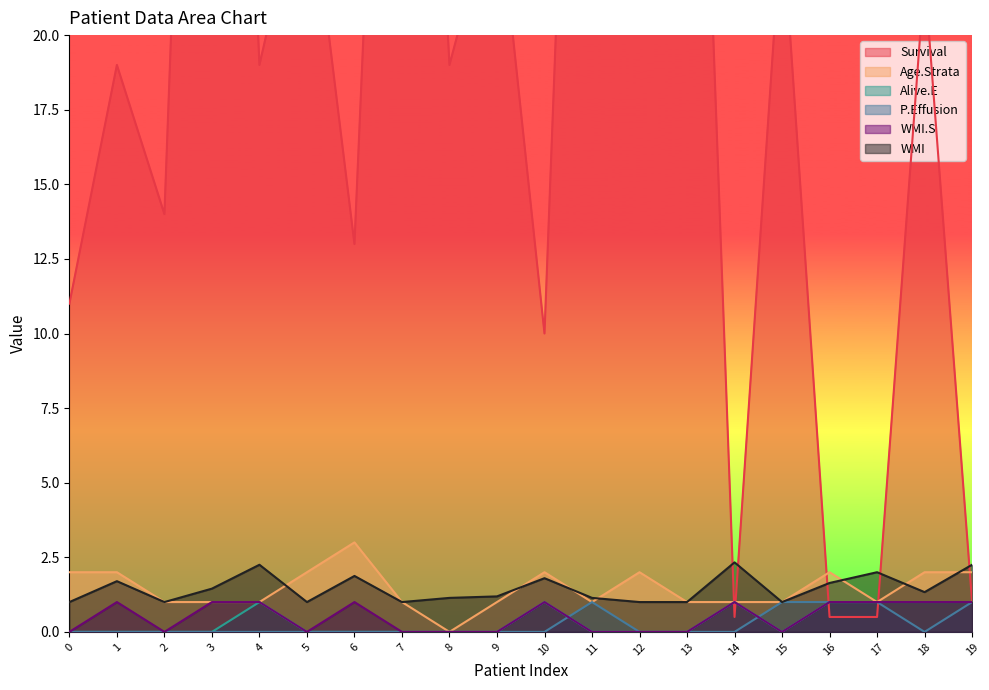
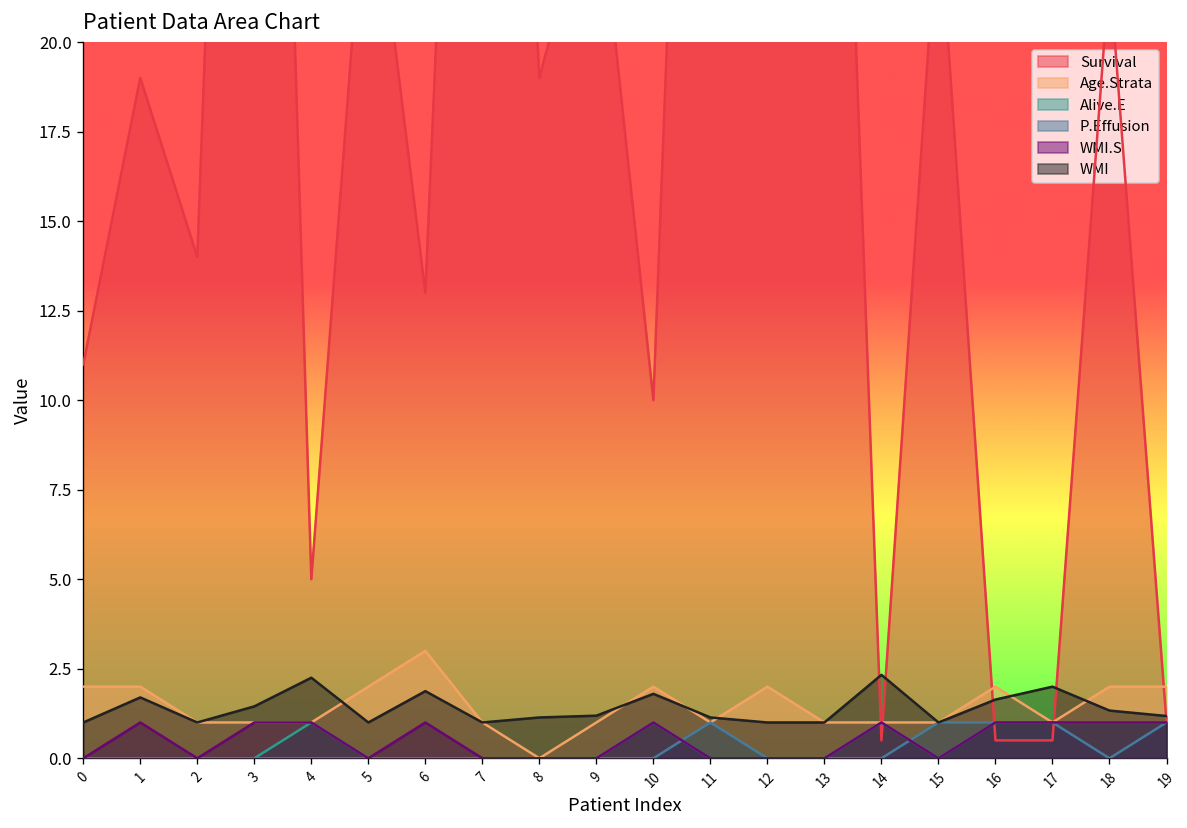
  {
    "Survival": {
      "0": 11,
      "1": 19,
      "2": 14,
-     "4": 19,
+     "4": 5,
      "6": 13,
      "8": 19,
      "10": 10,
      "14": 0.5,
      "16": 0.5,
      "17": 0.5
    },
    "Age.Strata": {
      "0": 2.0,
      "1": 2.0,
      "5": 2.0,
      "6": 3.0,
      "9": 1.0,
      "10": 2.0,
      "12": 2.0,
      "16": 2.0,
      "18": 2.0,
      "19": 2.0
    },
    "WMI.S": {
      "1": 1.0,
      "6": 1.0
    },
    "WMI": {
      "0": 1.0,
      "1": 1.7,
      "3": 1.5,
      "4": 2.3,
      "5": 1.0,
      "6": 1.9,
      "8": 1.1,
      "9": 1.2,
      "10": 1.8,
      "11": 1.1,
      "12": 1.0,
      "14": 2.3,
      "16": 1.6,
      "17": 2.0,
      "18": 1.3,
-     "19": 2.3
+     "19": 1.2
    }
  }
